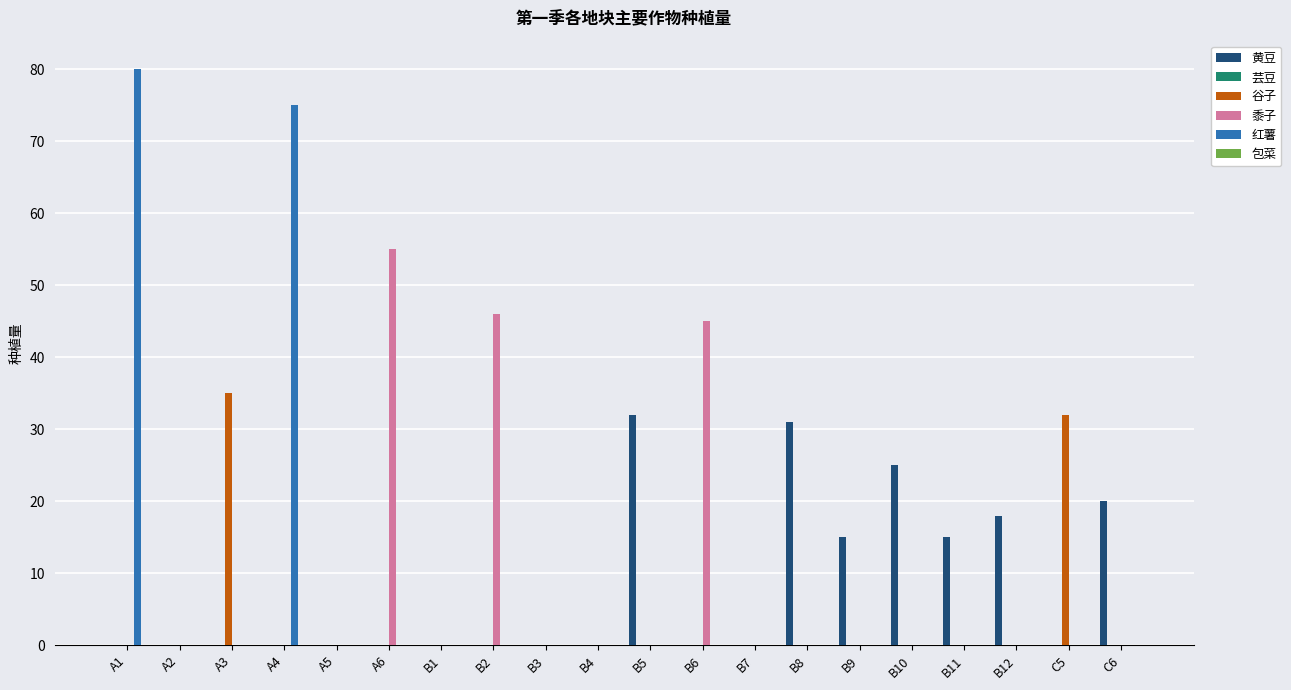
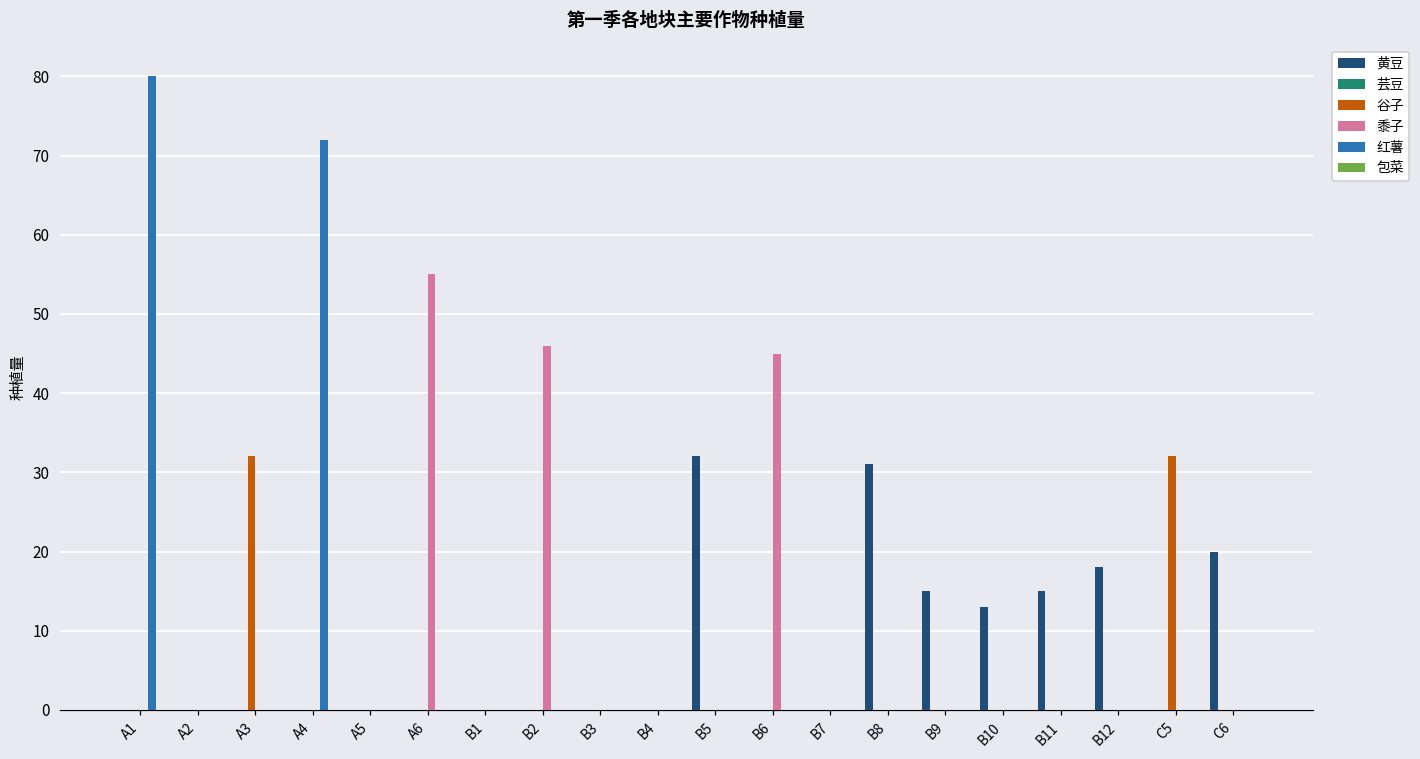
  {
    "黄豆": {
      "A1": 0,
      "A2": 0,
      "A3": 0,
      "A4": 0,
      "A5": 0,
      "A6": 0,
      "B1": 0,
      "B2": 0,
      "B3": 0,
      "B4": 0,
      "B5": 32,
      "B6": 0,
      "B7": 0,
      "B8": 31,
      "B9": 15,
-     "B10": 25,
+     "B10": 13,
      "B11": 15,
      "B12": 18,
      "C5": 0,
      "C6": 20
    },
    "芸豆": {
      "A1": 0,
      "A2": 0,
      "A3": 0,
      "A4": 0,
      "A5": 0,
      "A6": 0,
      "B1": 0,
      "B2": 0,
      "B3": 0,
      "B4": 0,
      "B5": 0,
      "B6": 0,
      "B7": 0,
      "B8": 0,
      "B9": 0,
      "B10": 0,
      "B11": 0,
      "B12": 0,
      "C5": 0,
      "C6": 0
    },
    "谷子": {
      "A1": 0,
      "A2": 0,
-     "A3": 35,
+     "A3": 32,
      "A4": 0,
      "A5": 0,
      "A6": 0,
      "B1": 0,
      "B2": 0,
      "B3": 0,
      "B4": 0,
      "B5": 0,
      "B6": 0,
      "B7": 0,
      "B8": 0,
      "B9": 0,
      "B10": 0,
      "B11": 0,
      "B12": 0,
      "C5": 32,
      "C6": 0
    },
    "黍子": {
      "A1": 0,
      "A2": 0,
      "A3": 0,
      "A4": 0,
      "A5": 0,
      "A6": 55,
      "B1": 0,
      "B2": 46,
      "B3": 0,
      "B4": 0,
      "B5": 0,
      "B6": 45,
      "B7": 0,
      "B8": 0,
      "B9": 0,
      "B10": 0,
      "B11": 0,
      "B12": 0,
      "C5": 0,
      "C6": 0
    },
    "红薯": {
      "A1": 80,
      "A2": 0,
      "A3": 0,
-     "A4": 75,
+     "A4": 72,
      "A5": 0,
      "A6": 0,
      "B1": 0,
      "B2": 0,
      "B3": 0,
      "B4": 0,
      "B5": 0,
      "B6": 0,
      "B7": 0,
      "B8": 0,
      "B9": 0,
      "B10": 0,
      "B11": 0,
      "B12": 0,
      "C5": 0,
      "C6": 0
    },
    "包菜": {
      "A1": 0,
      "A2": 0,
      "A3": 0,
      "A4": 0,
      "A5": 0,
      "A6": 0,
      "B1": 0,
      "B2": 0,
      "B3": 0,
      "B4": 0,
      "B5": 0,
      "B6": 0,
      "B7": 0,
      "B8": 0,
      "B9": 0,
      "B10": 0,
      "B11": 0,
      "B12": 0,
      "C5": 0,
      "C6": 0
    }
  }
